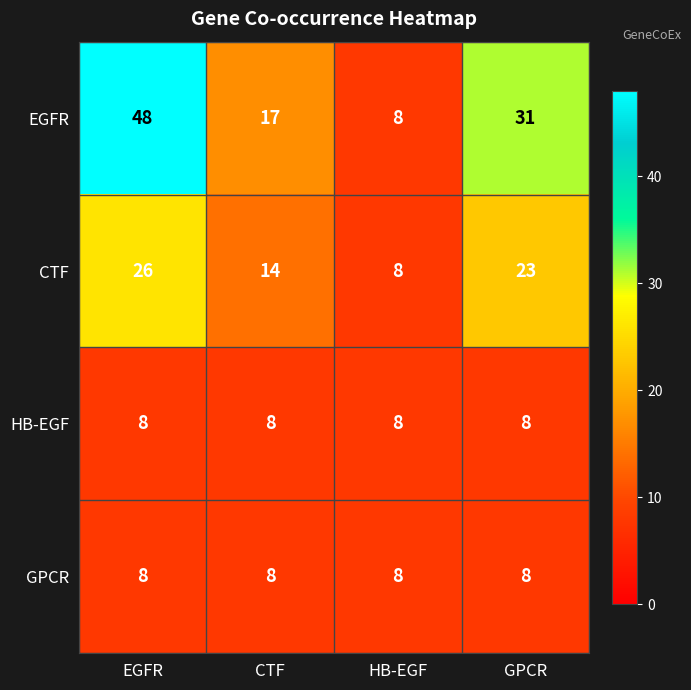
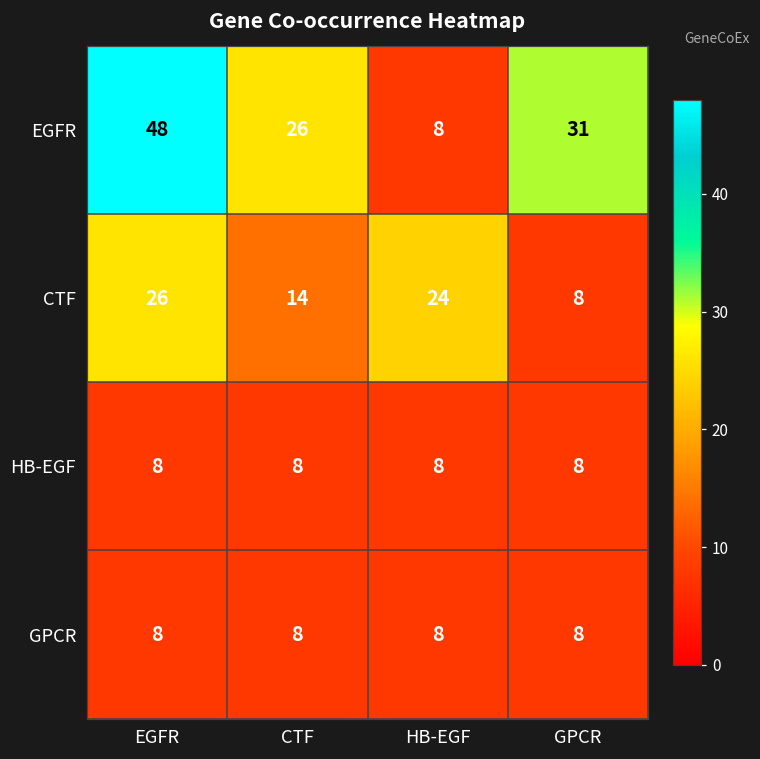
  {
    "EGFR": {
      "EGFR": 48,
-     "CTF": 17,
+     "CTF": 26,
      "HB-EGF": 8,
      "GPCR": 31
    },
    "CTF": {
      "EGFR": 26,
      "CTF": 14,
-     "HB-EGF": 8,
-     "GPCR": 23
+     "HB-EGF": 24,
+     "GPCR": 8
    },
    "HB-EGF": {
      "EGFR": 8,
      "CTF": 8,
      "HB-EGF": 8,
      "GPCR": 8
    },
    "GPCR": {
      "EGFR": 8,
      "CTF": 8,
      "HB-EGF": 8,
      "GPCR": 8
    }
  }
